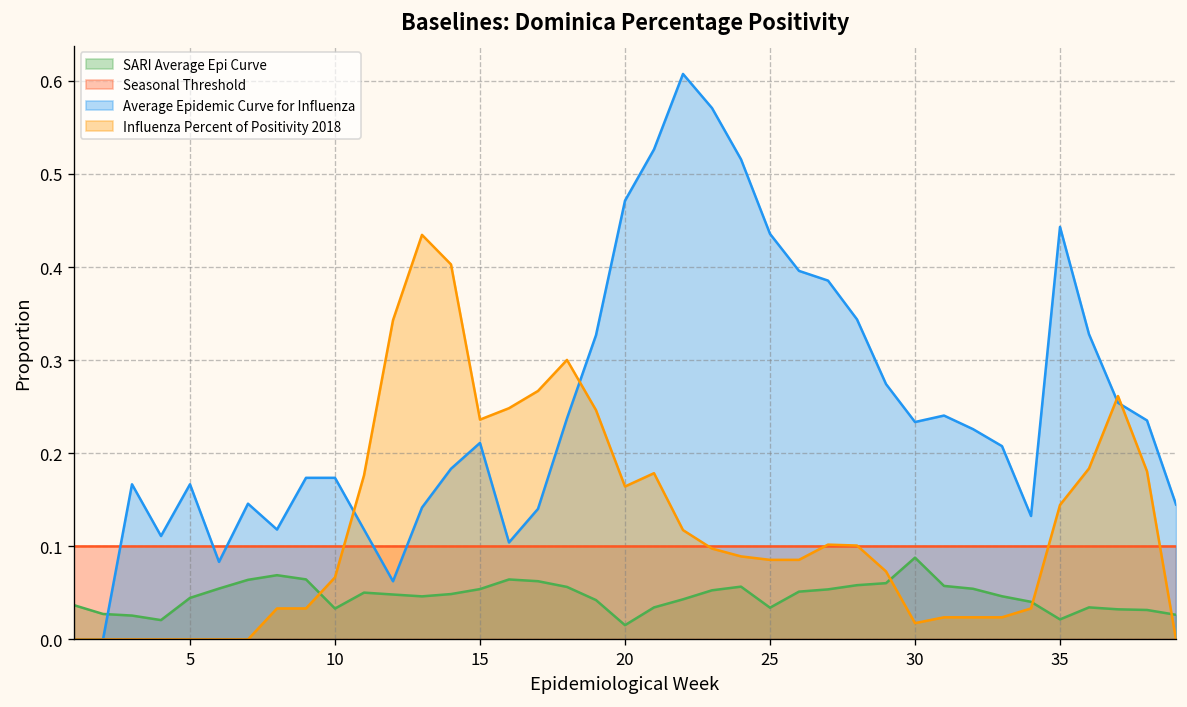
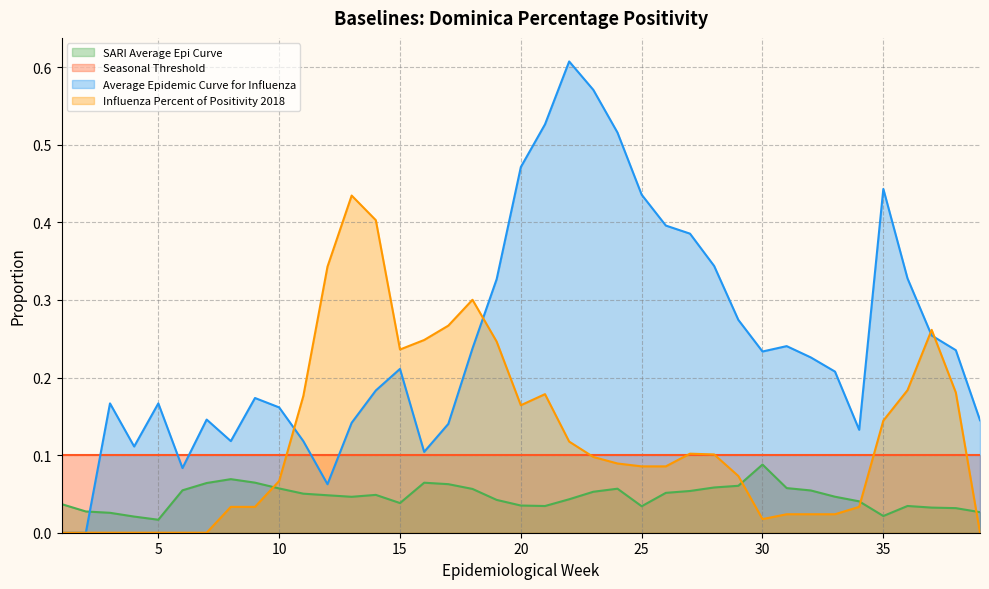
  {
    "SARI Average Epi Curve": {
-     "5": 0.04,
-     "10": 0.03,
-     "15": 0.05,
-     "20": 0.02,
+     "5": 0.02,
+     "10": 0.06,
+     "15": 0.04,
+     "20": 0.04,
      "25": 0.03,
      "30": 0.09,
      "35": 0.02
    },
    "Average Epidemic Curve for Influenza": {
      "5": 0.17,
-     "10": 0.17,
+     "10": 0.16,
      "15": 0.21,
      "20": 0.47,
      "25": 0.44,
      "30": 0.23,
      "35": 0.44
    }
  }
